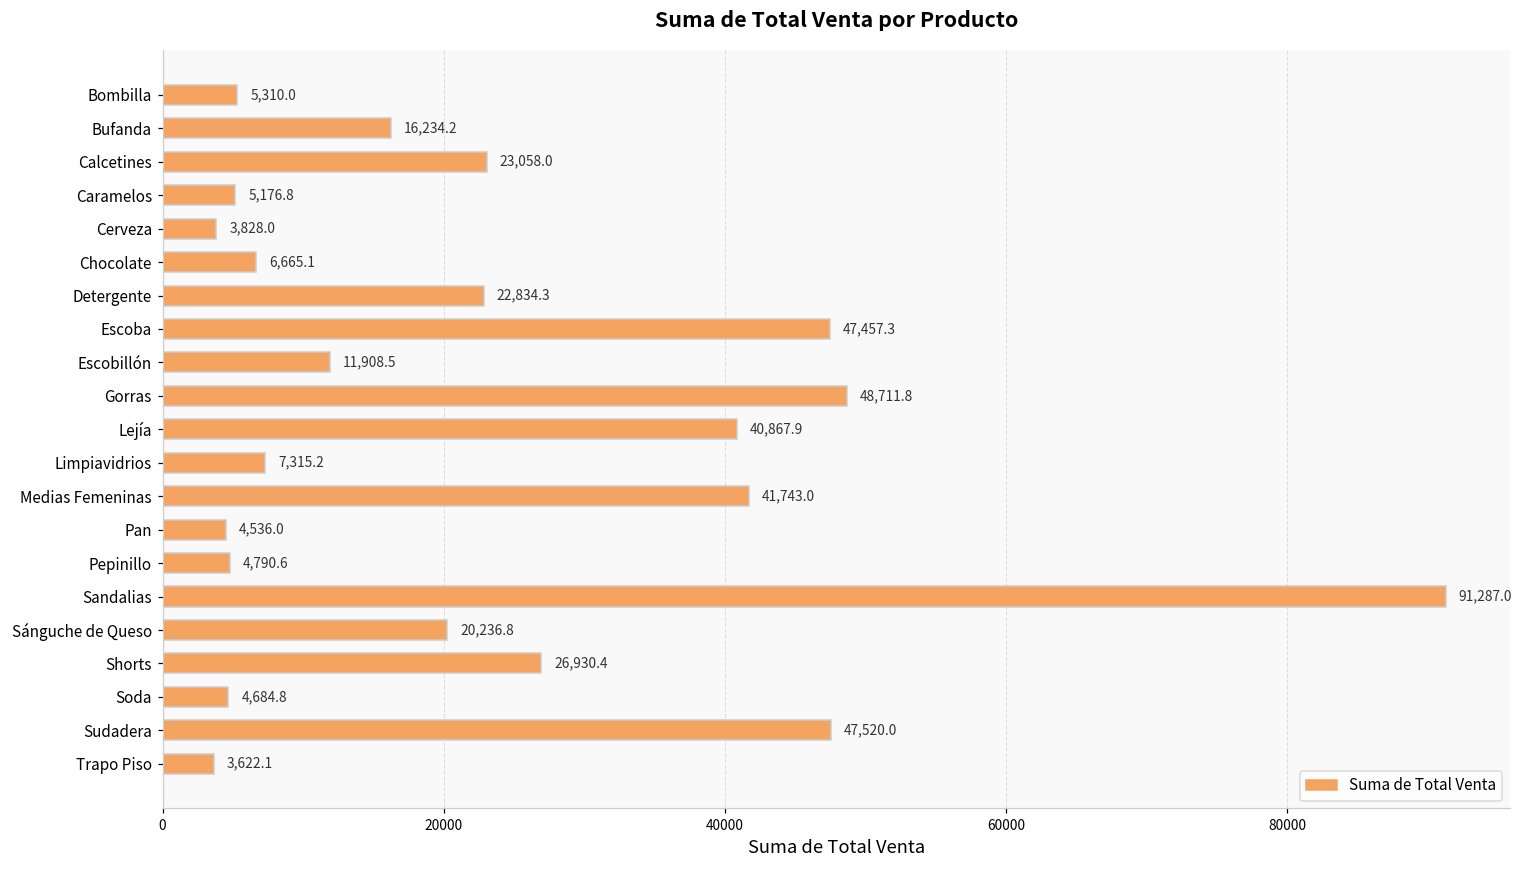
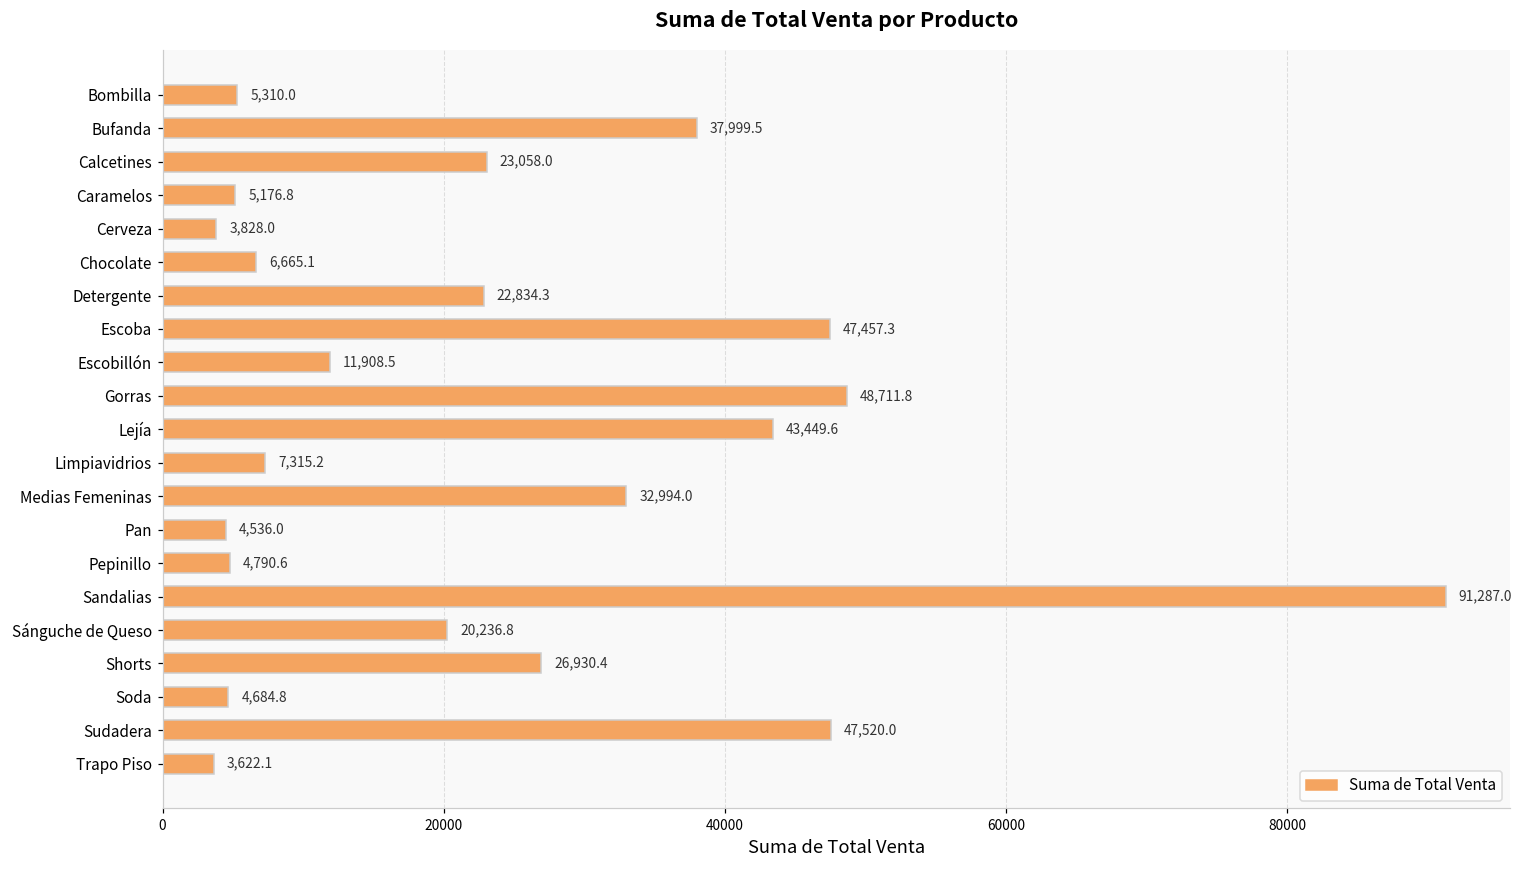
  {
    "Bombilla": "5,310.0",
-   "Bufanda": "16,234.2",
+   "Bufanda": "37,999.5",
    "Calcetines": "23,058.0",
    "Caramelos": "5,176.8",
    "Cerveza": "3,828.0",
    "Chocolate": "6,665.1",
    "Detergente": "22,834.3",
    "Escoba": "47,457.3",
    "Escobillón": "11,908.5",
    "Gorras": "48,711.8",
-   "Lejía": "40,867.9",
+   "Lejía": "43,449.6",
    "Limpiavidrios": "7,315.2",
-   "Medias Femeninas": "41,743.0",
+   "Medias Femeninas": "32,994.0",
    "Pan": "4,536.0",
    "Pepinillo": "4,790.6",
    "Sandalias": "91,287.0",
    "Sánguche de Queso": "20,236.8",
    "Shorts": "26,930.4",
    "Soda": "4,684.8",
    "Sudadera": "47,520.0",
    "Trapo Piso": "3,622.1"
  }
